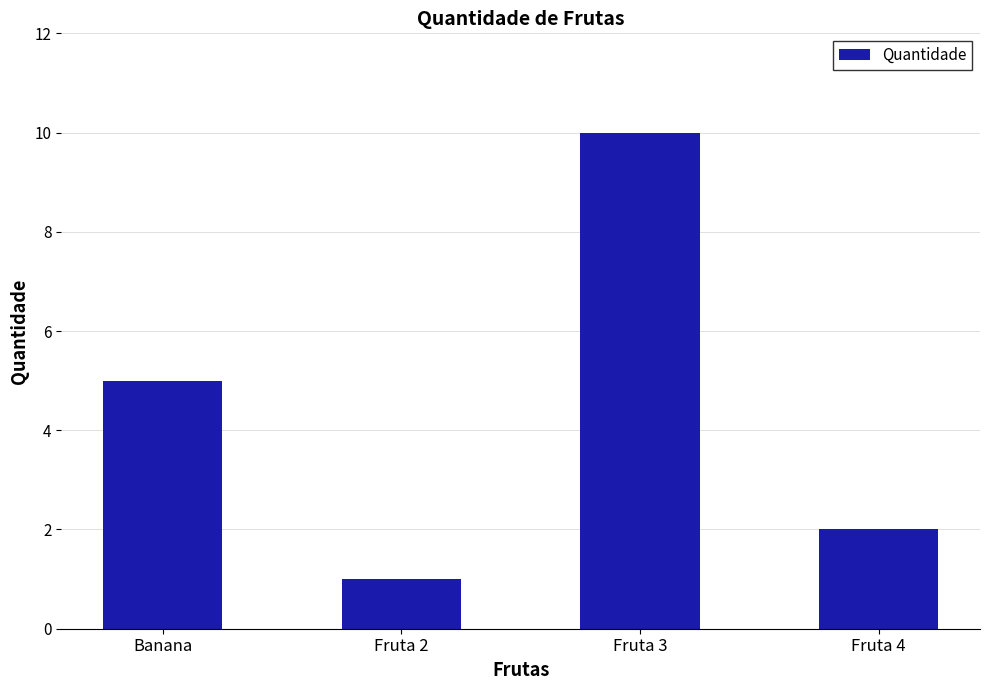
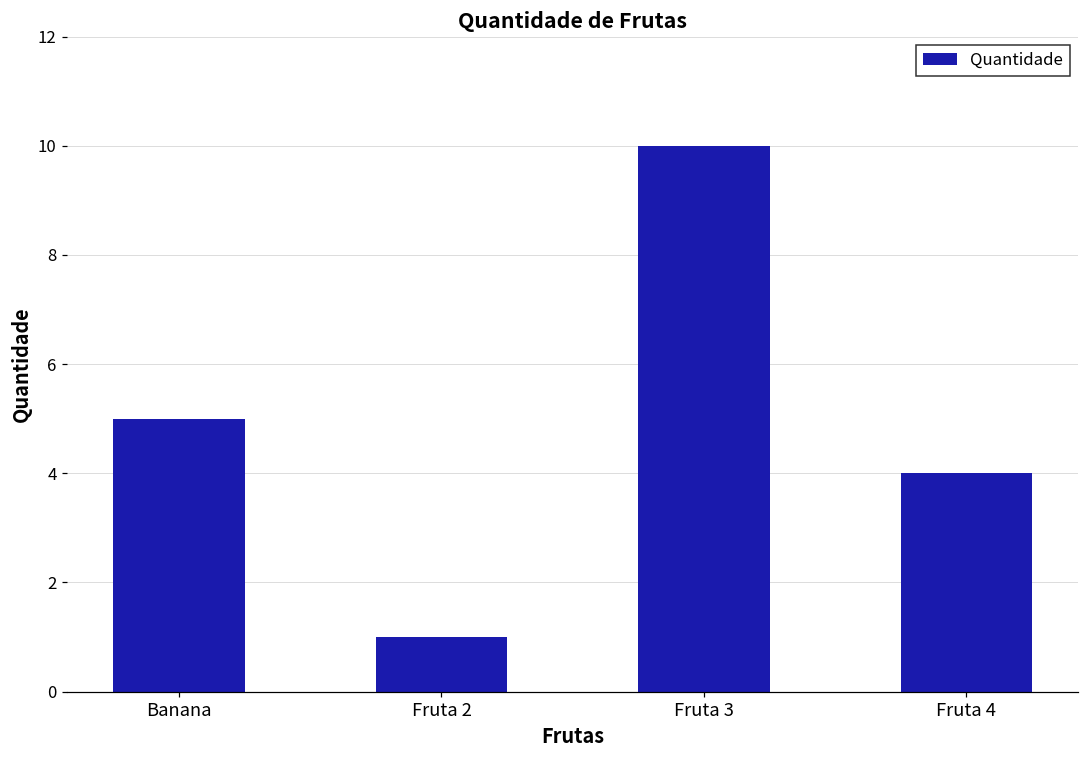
  {
    "Banana": 5,
    "Fruta 2": 1,
    "Fruta 3": 10,
-   "Fruta 4": 2
+   "Fruta 4": 4
  }
